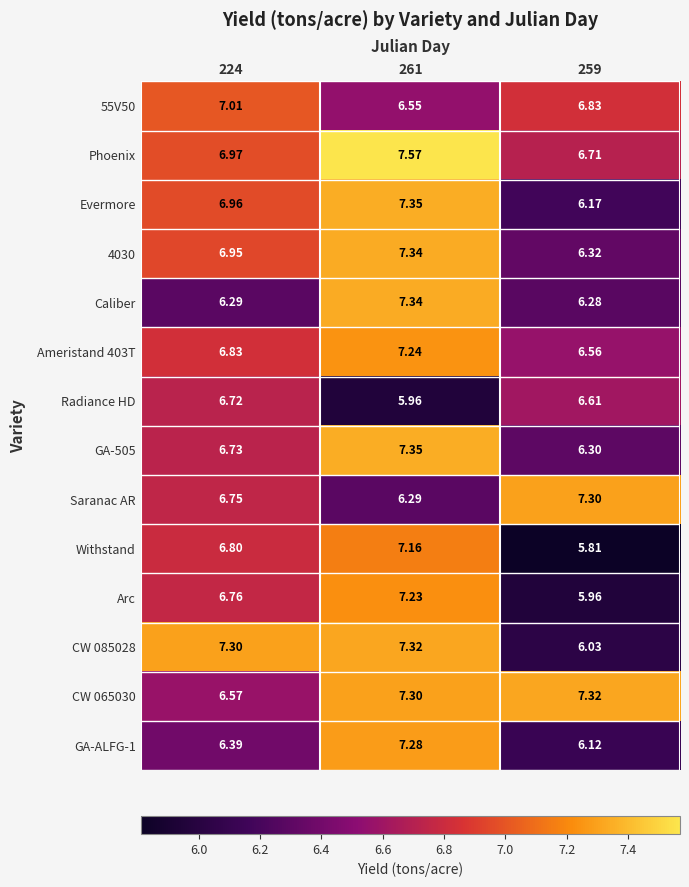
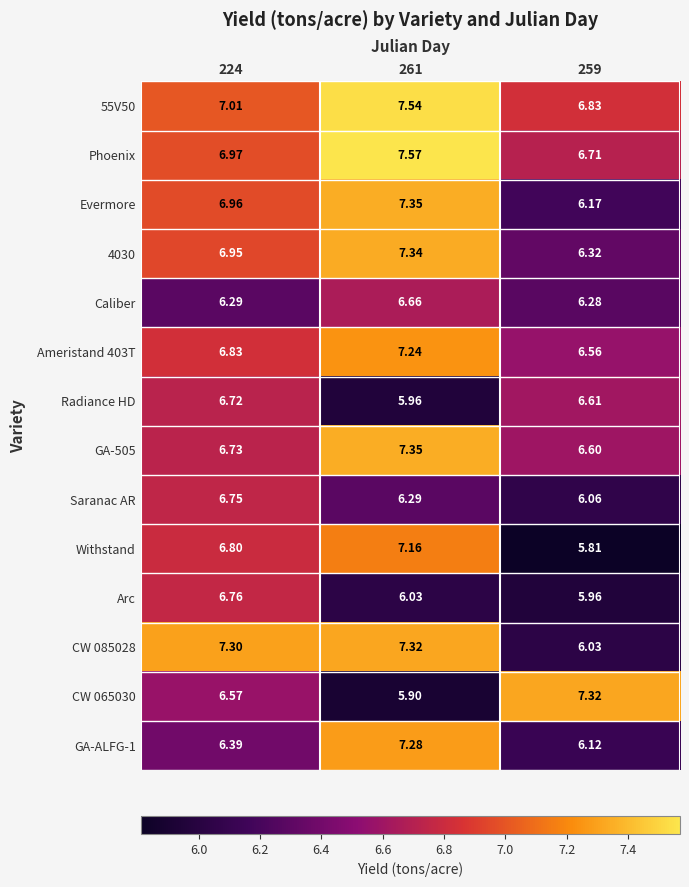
  {
    "55V50": {
      "224": 7.01,
-     "261": 6.55,
+     "261": 7.54,
      "259": 6.83
    },
    "Phoenix": {
      "224": 6.97,
      "261": 7.57,
      "259": 6.71
    },
    "Evermore": {
      "224": 6.96,
      "261": 7.35,
      "259": 6.17
    },
    "4030": {
      "224": 6.95,
      "261": 7.34,
      "259": 6.32
    },
    "Caliber": {
      "224": 6.29,
-     "261": 7.34,
+     "261": 6.66,
      "259": 6.28
    },
    "Ameristand 403T": {
      "224": 6.83,
      "261": 7.24,
      "259": 6.56
    },
    "Radiance HD": {
      "224": 6.72,
      "261": 5.96,
      "259": 6.61
    },
    "GA-505": {
      "224": 6.73,
      "261": 7.35,
-     "259": 6.30
+     "259": 6.60
    },
    "Saranac AR": {
      "224": 6.75,
      "261": 6.29,
-     "259": 7.30
+     "259": 6.06
    },
    "Withstand": {
      "224": 6.80,
      "261": 7.16,
      "259": 5.81
    },
    "Arc": {
      "224": 6.76,
-     "261": 7.23,
+     "261": 6.03,
      "259": 5.96
    },
    "CW 085028": {
      "224": 7.30,
      "261": 7.32,
      "259": 6.03
    },
    "CW 065030": {
      "224": 6.57,
-     "261": 7.30,
+     "261": 5.90,
      "259": 7.32
    },
    "GA-ALFG-1": {
      "224": 6.39,
      "261": 7.28,
      "259": 6.12
    }
  }
